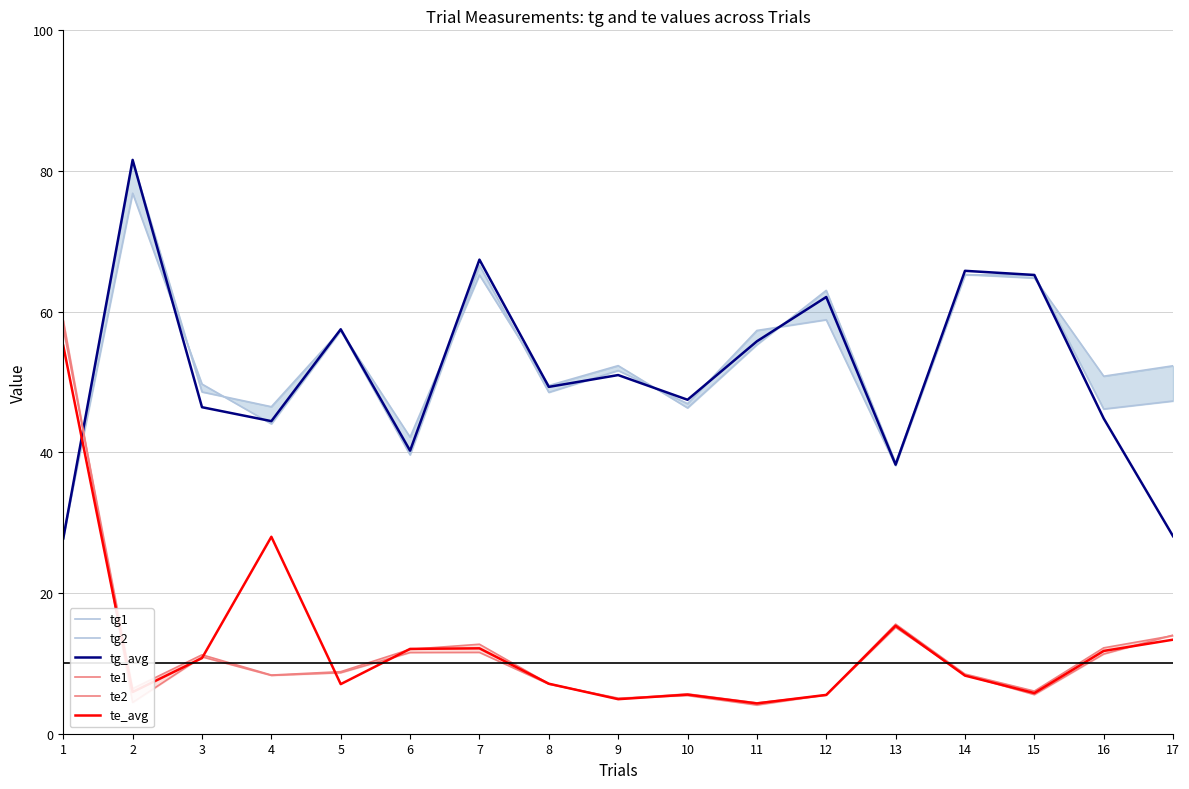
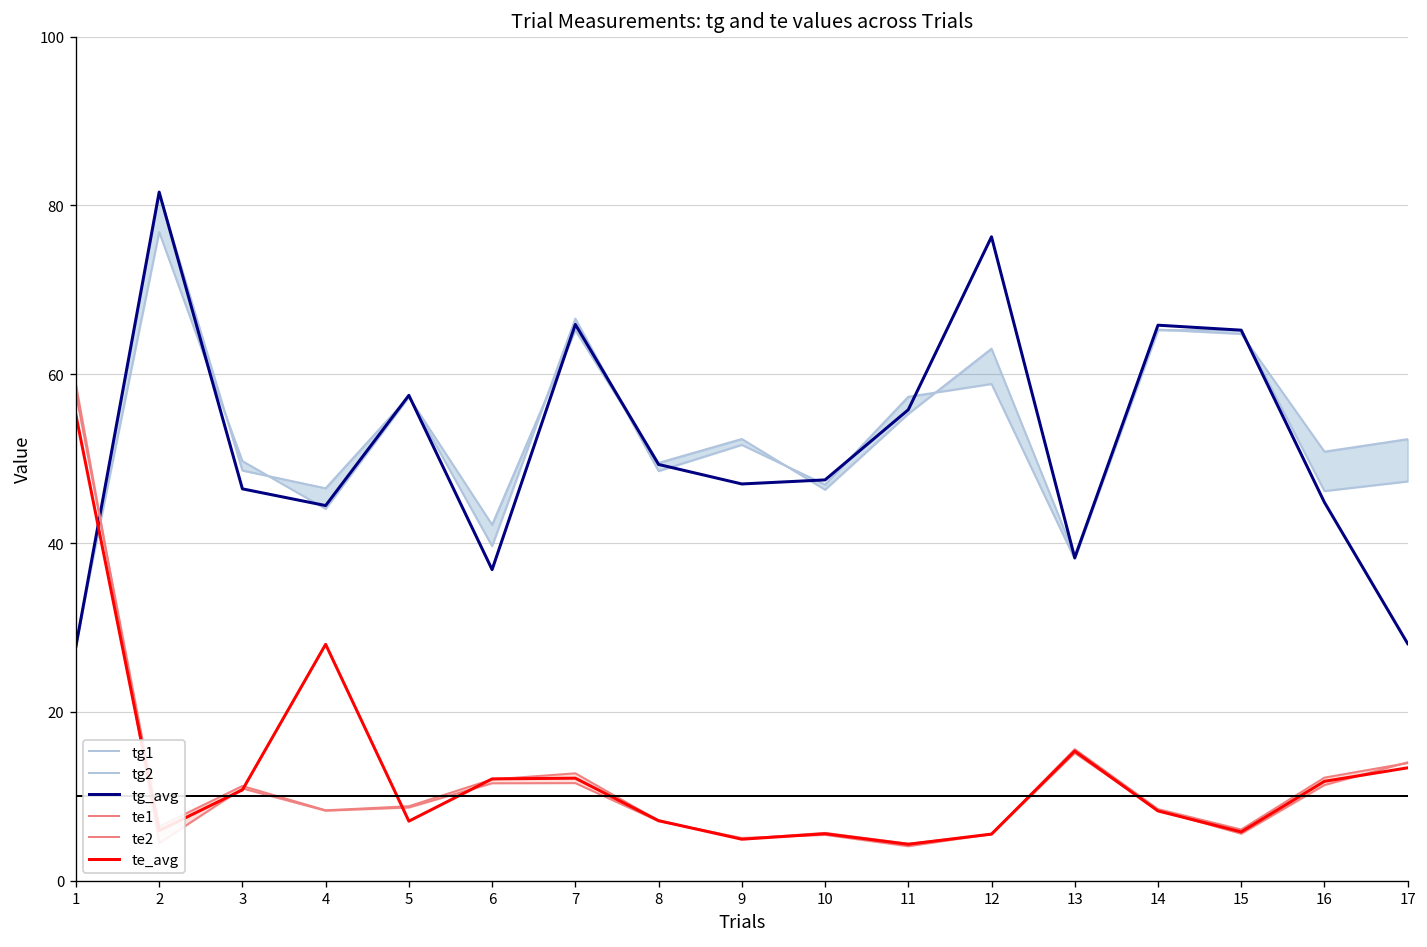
  {
    "tg_avg": {
      "3": 46,
      "4": 44,
-     "6": 40,
-     "7": 67,
-     "9": 51,
+     "6": 37,
+     "7": 66,
+     "9": 47,
      "10": 47,
      "11": 56,
-     "12": 62,
+     "12": 76,
      "14": 66,
      "16": 45,
      "17": 28
    },
    "te_avg": {
      "1": 55,
      "4": 28,
      "5": 7,
      "7": 12,
      "16": 12,
      "17": 13
    }
  }
